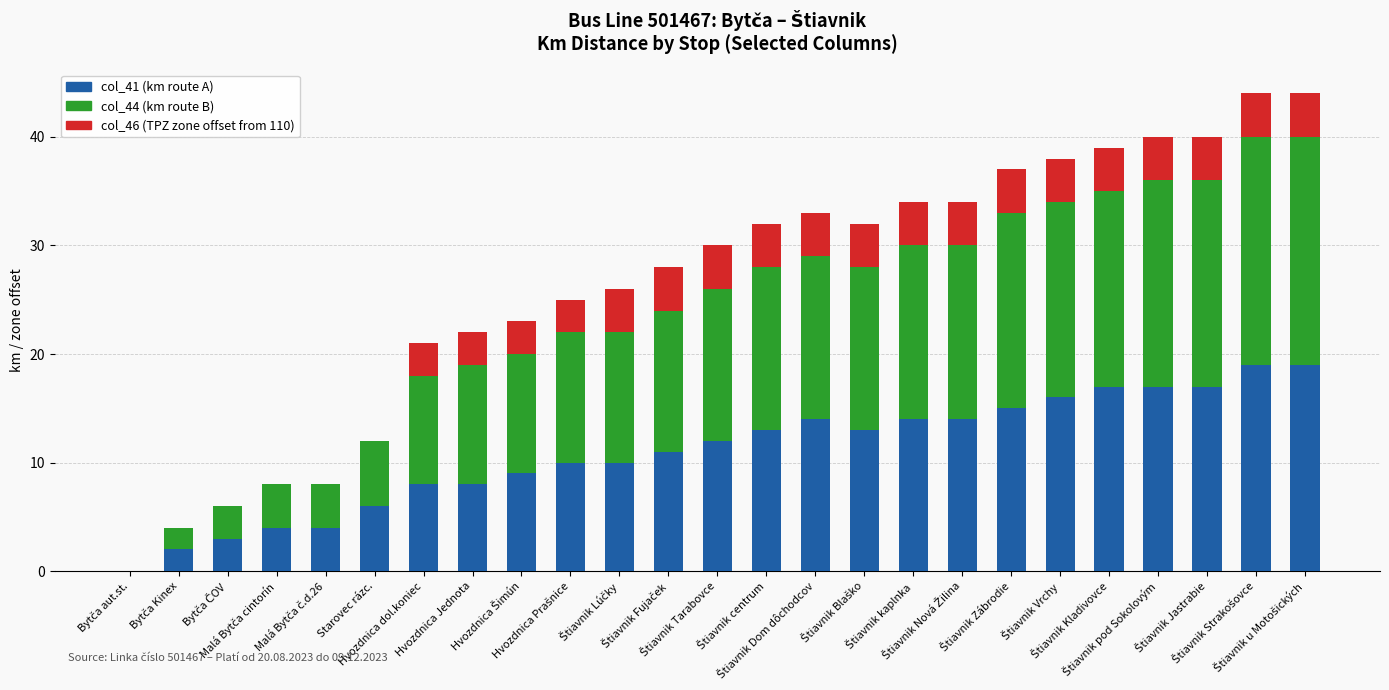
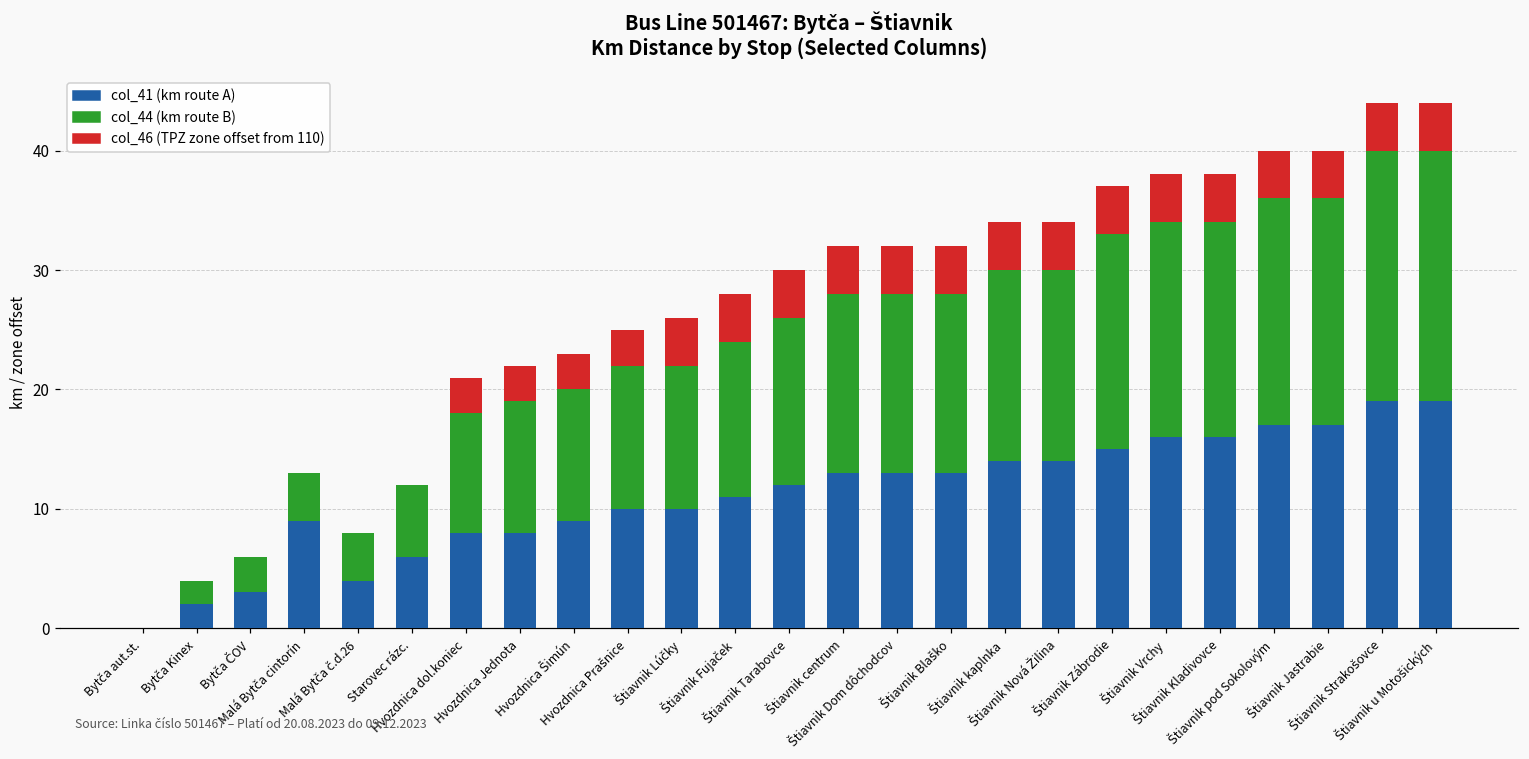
  {
    "col_41 (km route A)": {
      "Bytča aut.st.": 0,
      "Bytča Kinex": 2,
      "Bytča ČOV": 3,
-     "Malá Bytča cintorín": 4,
+     "Malá Bytča cintorín": 9,
      "Malá Bytča č.d.26": 4,
      "Starovec rázc.": 6,
      "Hvozdnica dol.koniec": 8,
      "Hvozdnica Jednota": 8,
      "Hvozdnica Šimún": 9,
      "Hvozdnica Prašnice": 10,
      "Štiavnik Lúčky": 10,
      "Štiavnik Fujaček": 11,
      "Štiavnik Tarabovce": 12,
      "Štiavnik centrum": 13,
-     "Štiavnik Dom dôchodcov": 14,
+     "Štiavnik Dom dôchodcov": 13,
      "Štiavnik Blaško": 13,
      "Štiavnik kaplnka": 14,
      "Štiavnik Nová Žilina": 14,
      "Štiavnik Zábrodie": 15,
      "Štiavnik Vrchy": 16,
-     "Štiavnik Kladivovce": 17,
+     "Štiavnik Kladivovce": 16,
      "Štiavnik pod Sokolovým": 17,
      "Štiavnik Jastrabie": 17,
      "Štiavnik Strakošovce": 19,
      "Štiavnik u Motošických": 19
    },
    "col_44 (km route B)": {
      "Bytča aut.st.": 0,
      "Bytča Kinex": 2,
      "Bytča ČOV": 3,
      "Malá Bytča cintorín": 4,
      "Malá Bytča č.d.26": 4,
      "Starovec rázc.": 6,
      "Hvozdnica dol.koniec": 10,
      "Hvozdnica Jednota": 11,
      "Hvozdnica Šimún": 11,
      "Hvozdnica Prašnice": 12,
      "Štiavnik Lúčky": 12,
      "Štiavnik Fujaček": 13,
      "Štiavnik Tarabovce": 14,
      "Štiavnik centrum": 15,
      "Štiavnik Dom dôchodcov": 15,
      "Štiavnik Blaško": 15,
      "Štiavnik kaplnka": 16,
      "Štiavnik Nová Žilina": 16,
      "Štiavnik Zábrodie": 18,
      "Štiavnik Vrchy": 18,
      "Štiavnik Kladivovce": 18,
      "Štiavnik pod Sokolovým": 19,
      "Štiavnik Jastrabie": 19,
      "Štiavnik Strakošovce": 21,
      "Štiavnik u Motošických": 21
    }
  }
